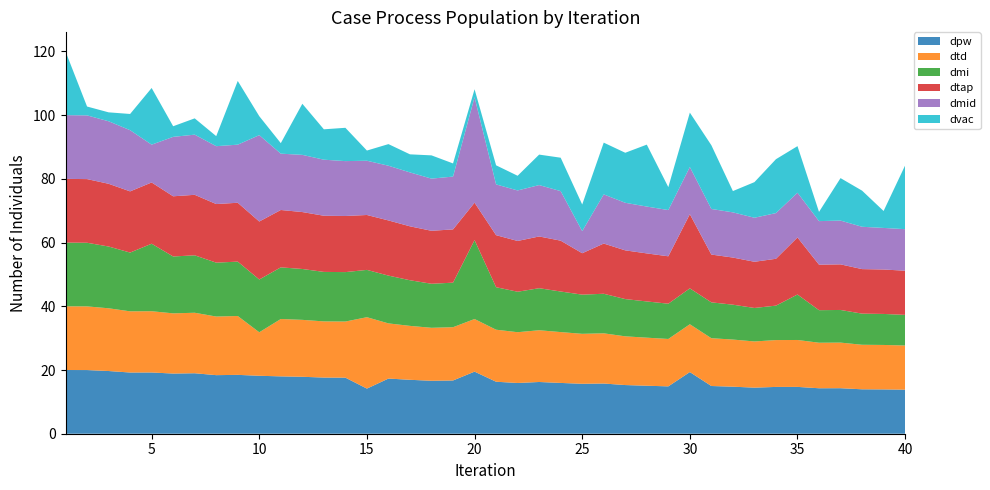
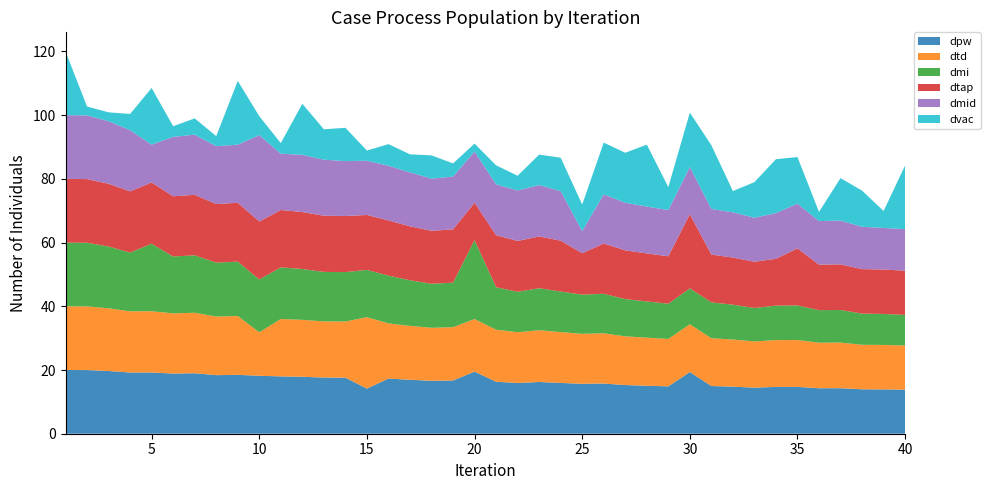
  {
    "dpw": {
      "5": 19,
      "10": 18,
      "15": 14,
      "20": 19,
      "25": 16,
      "30": 19,
      "35": 15,
      "40": 14
    },
    "dtd": {
      "5": 19,
      "10": 14,
      "15": 22,
      "20": 17,
      "25": 16,
      "30": 15,
      "35": 15,
      "40": 14
    },
    "dmi": {
      "5": 21,
      "10": 17,
      "15": 15,
      "20": 25,
      "25": 12,
      "30": 11,
-     "35": 14,
+     "35": 11,
      "40": 10
    },
    "dtap": {
      "5": 19,
      "10": 18,
      "15": 17,
      "20": 12,
      "25": 13,
      "30": 23,
      "35": 18,
      "40": 14
    },
    "dmid": {
      "5": 12,
      "10": 27,
      "15": 17,
-     "20": 33,
+     "20": 16,
      "25": 7,
      "30": 15,
      "35": 14,
      "40": 13
    },
    "dvac": {
      "5": 18,
      "10": 6,
      "15": 3,
      "20": 3,
      "25": 8,
      "30": 17,
      "35": 15,
      "40": 20
    }
  }
